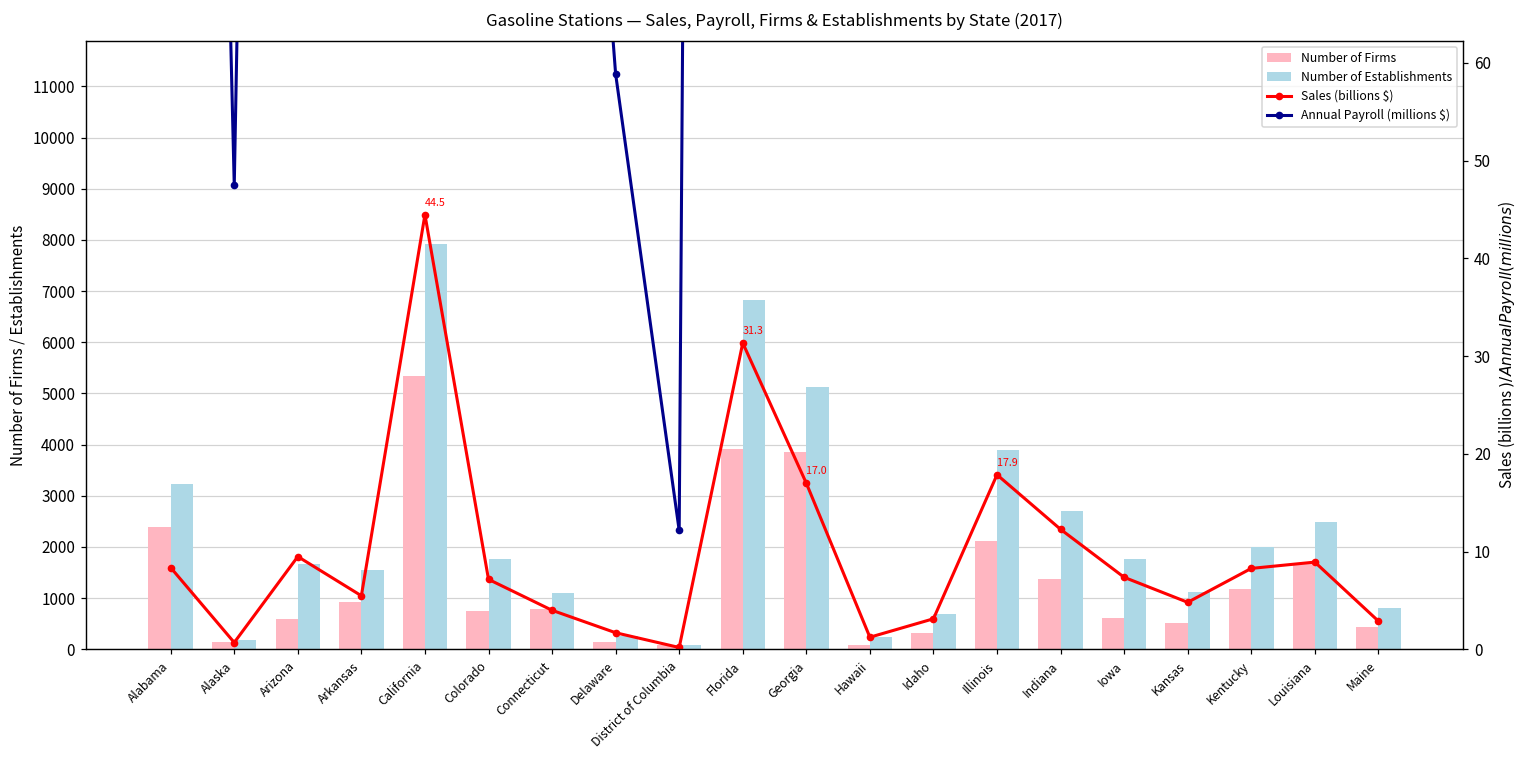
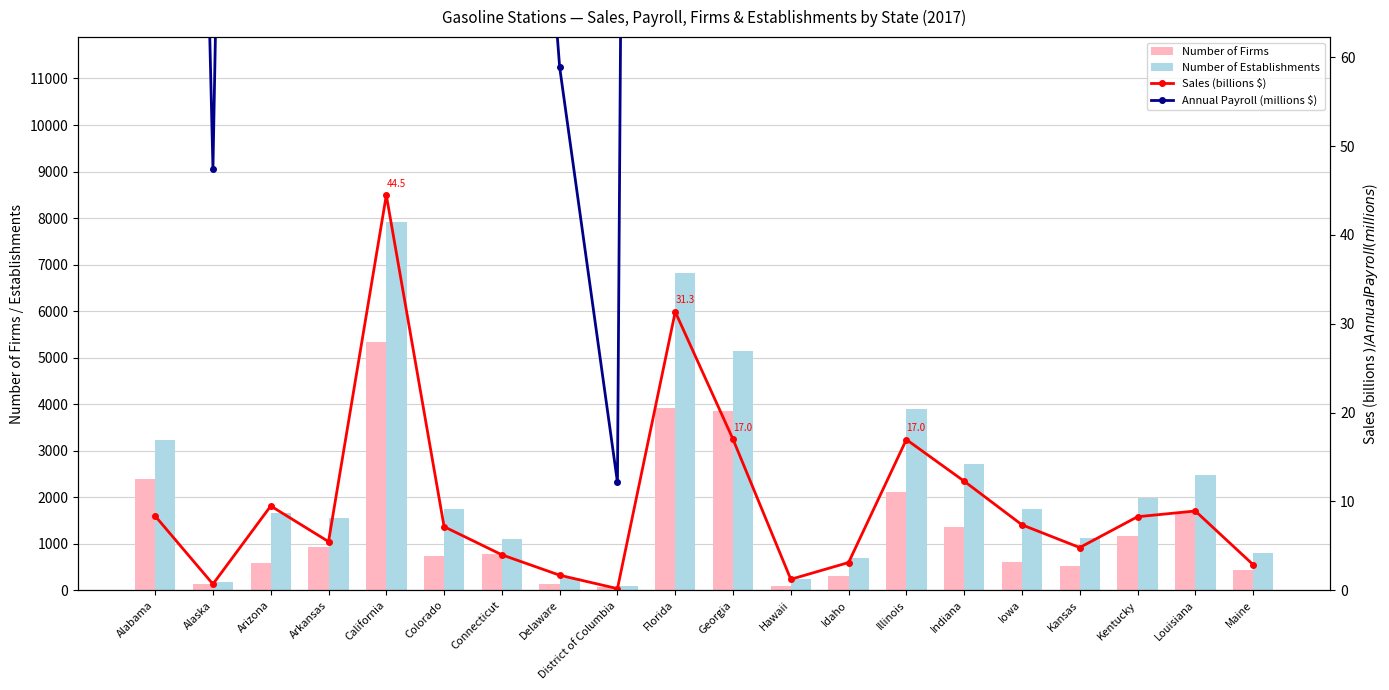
  {
    "Sales (billions $)": {
      "California": 44.5,
      "Florida": 31.3,
      "Georgia": 17.0,
-     "Illinois": 17.9
+     "Illinois": 17.0
    }
  }
